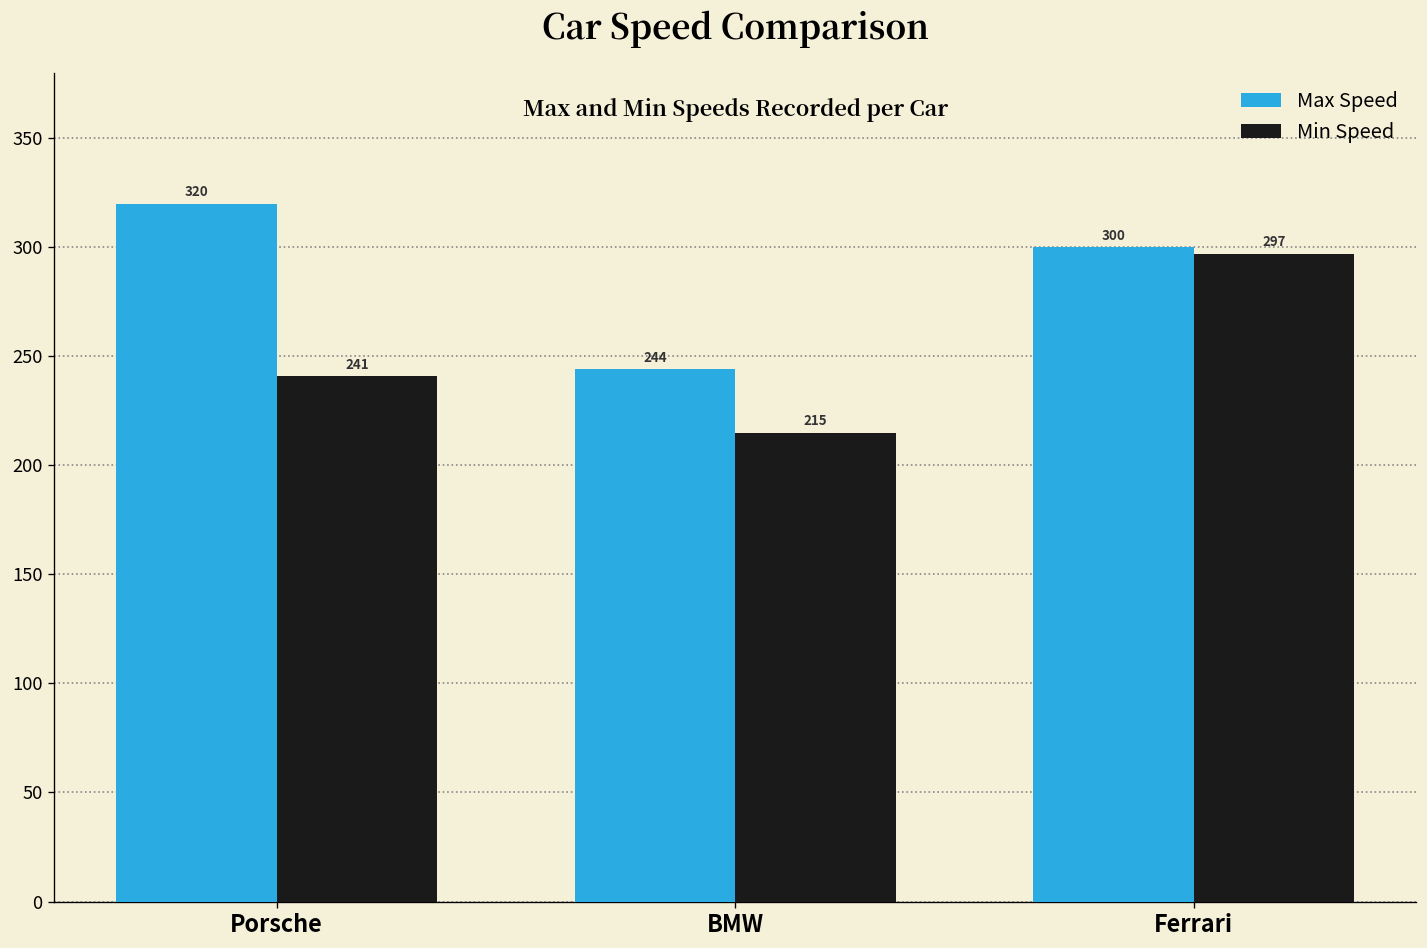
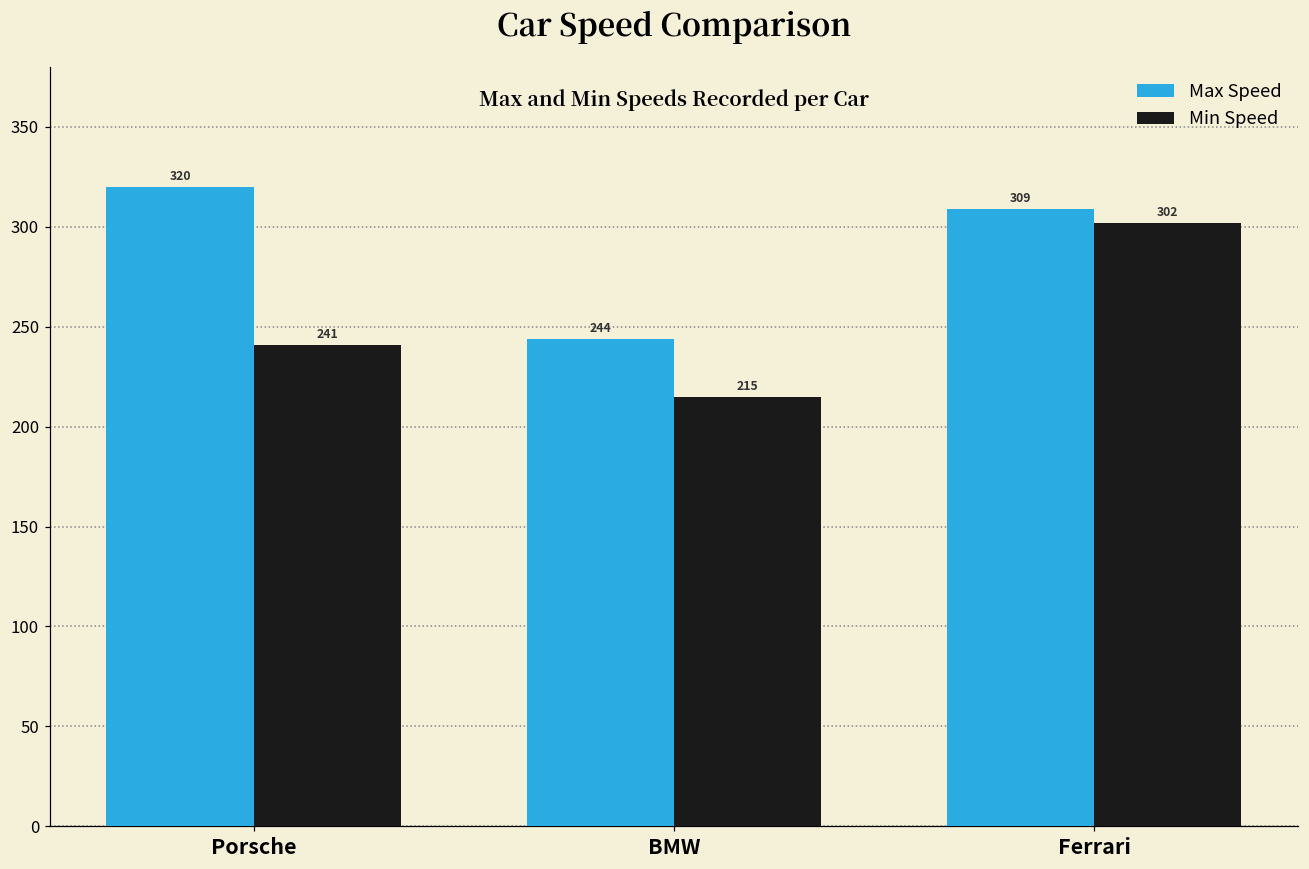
  {
    "Max Speed": {
      "Porsche": 320,
      "BMW": 244,
-     "Ferrari": 300
+     "Ferrari": 309
    },
    "Min Speed": {
      "Porsche": 241,
      "BMW": 215,
-     "Ferrari": 297
+     "Ferrari": 302
    }
  }
